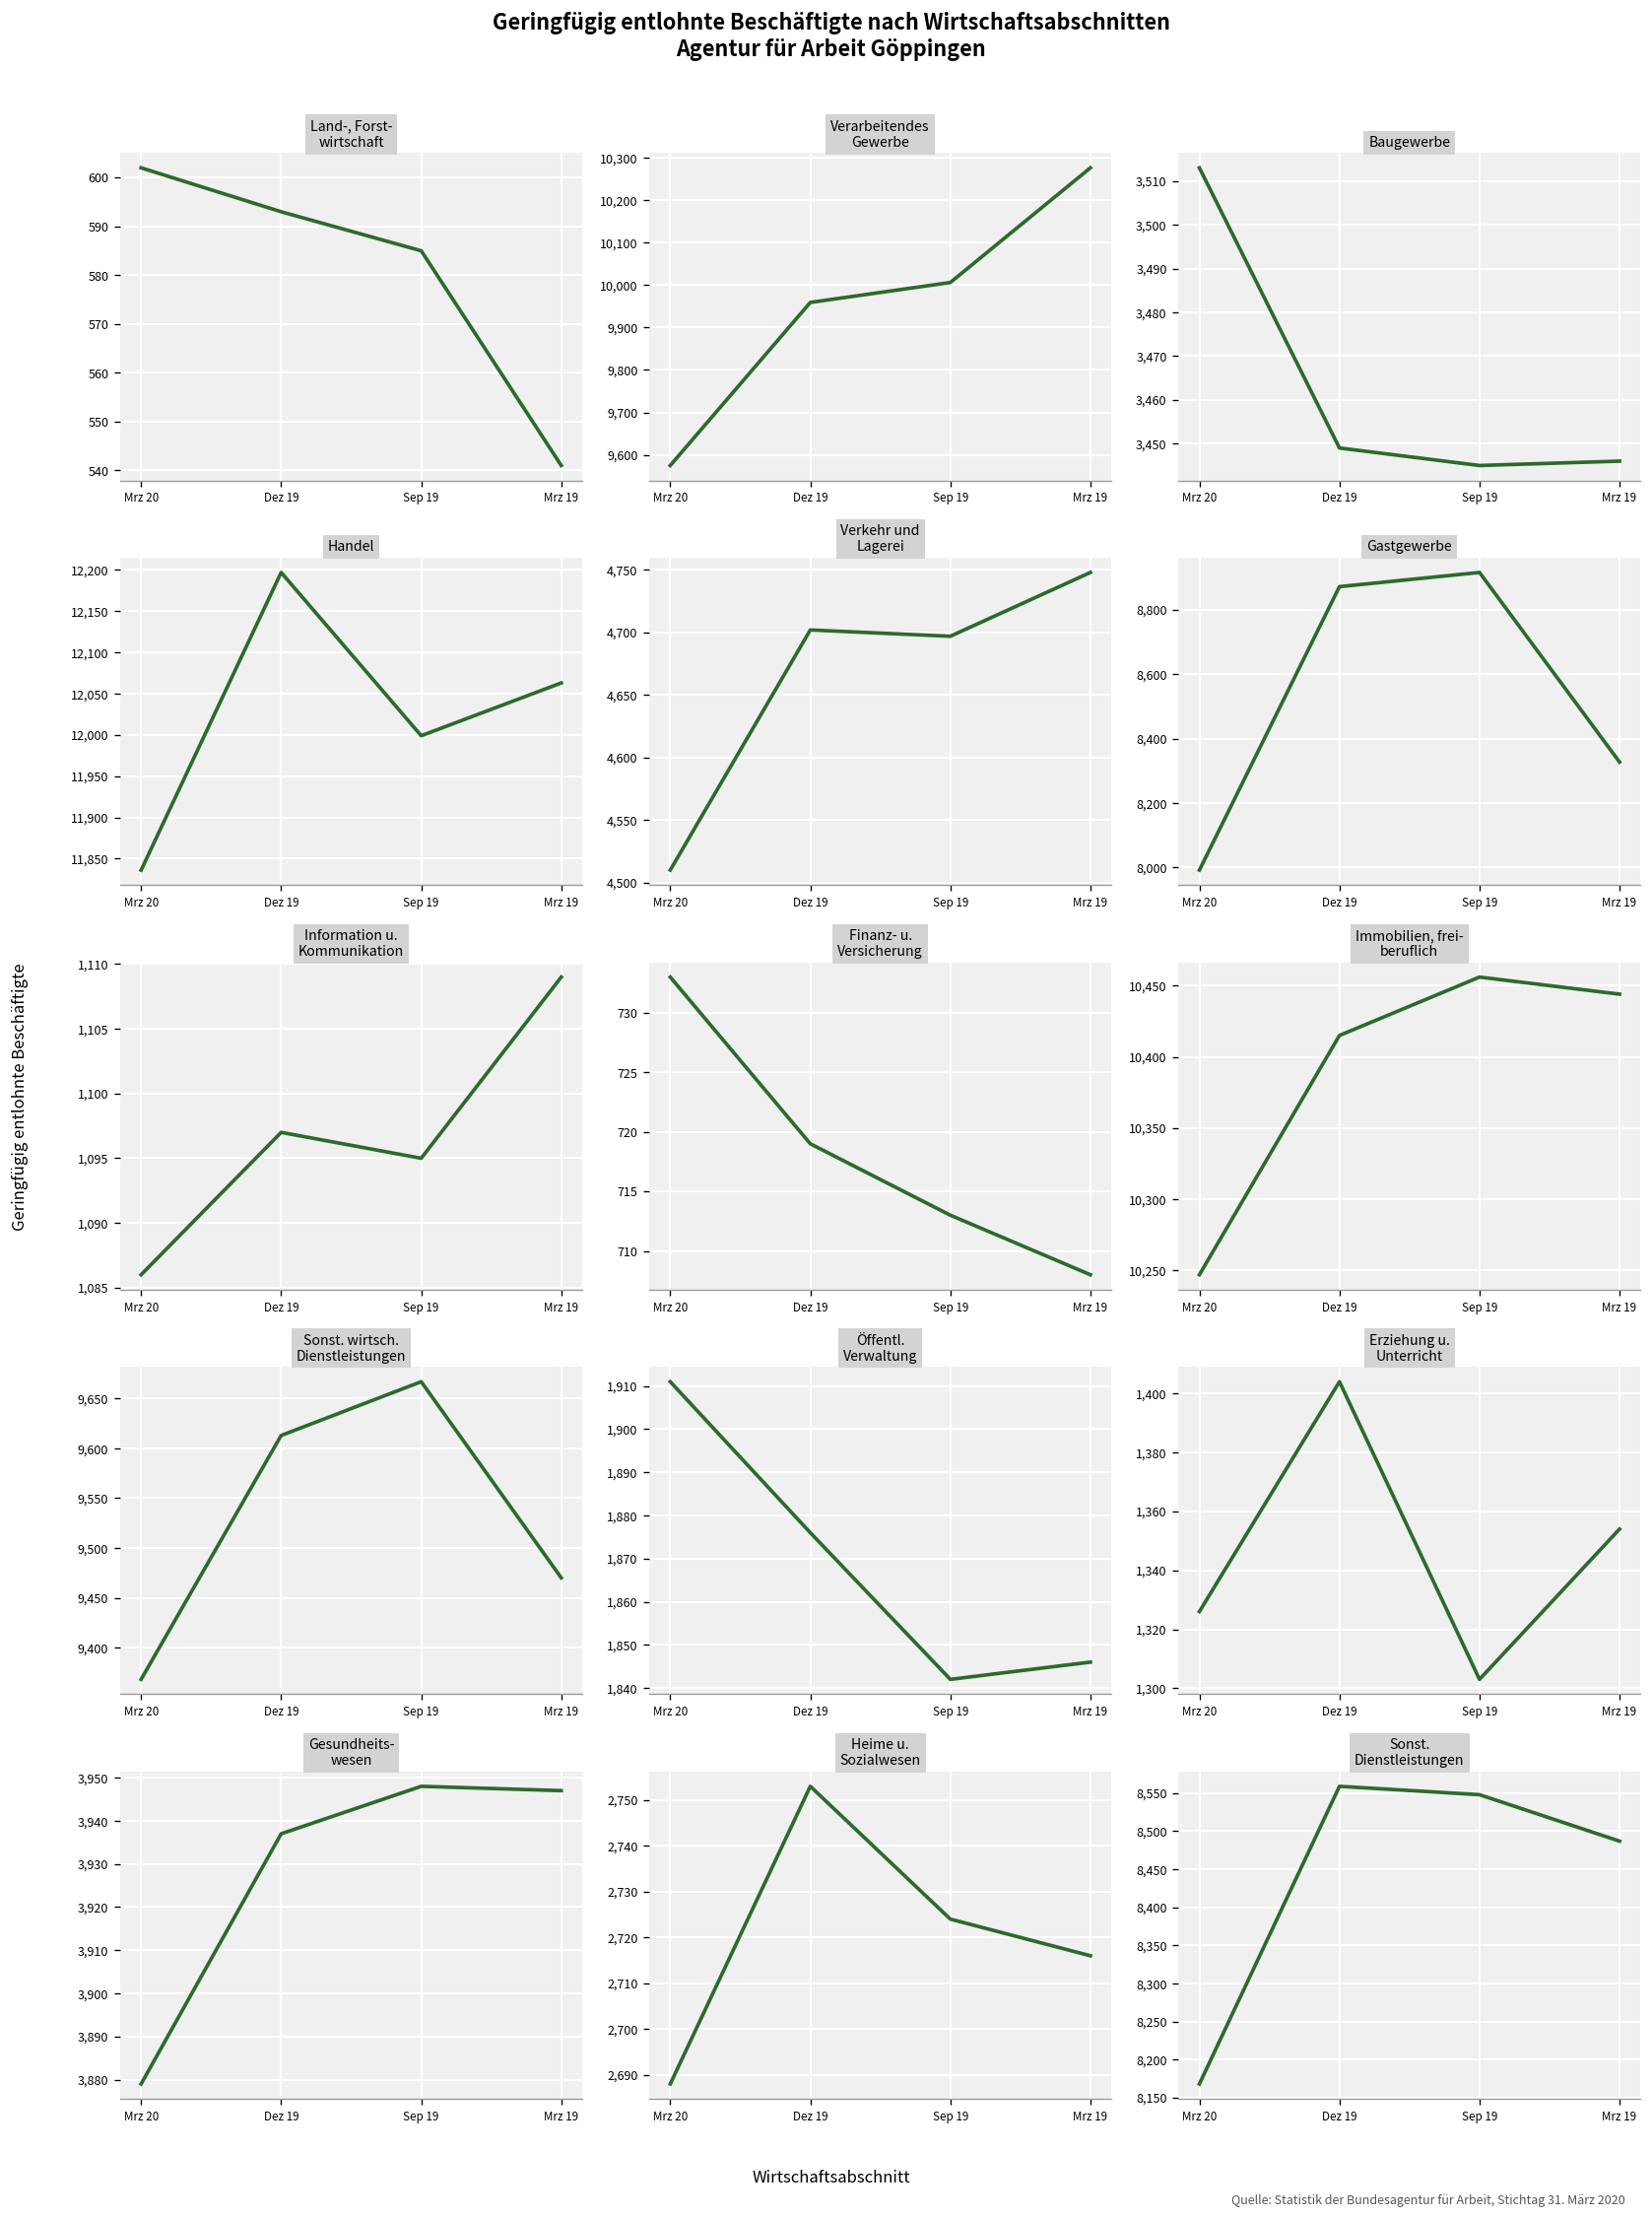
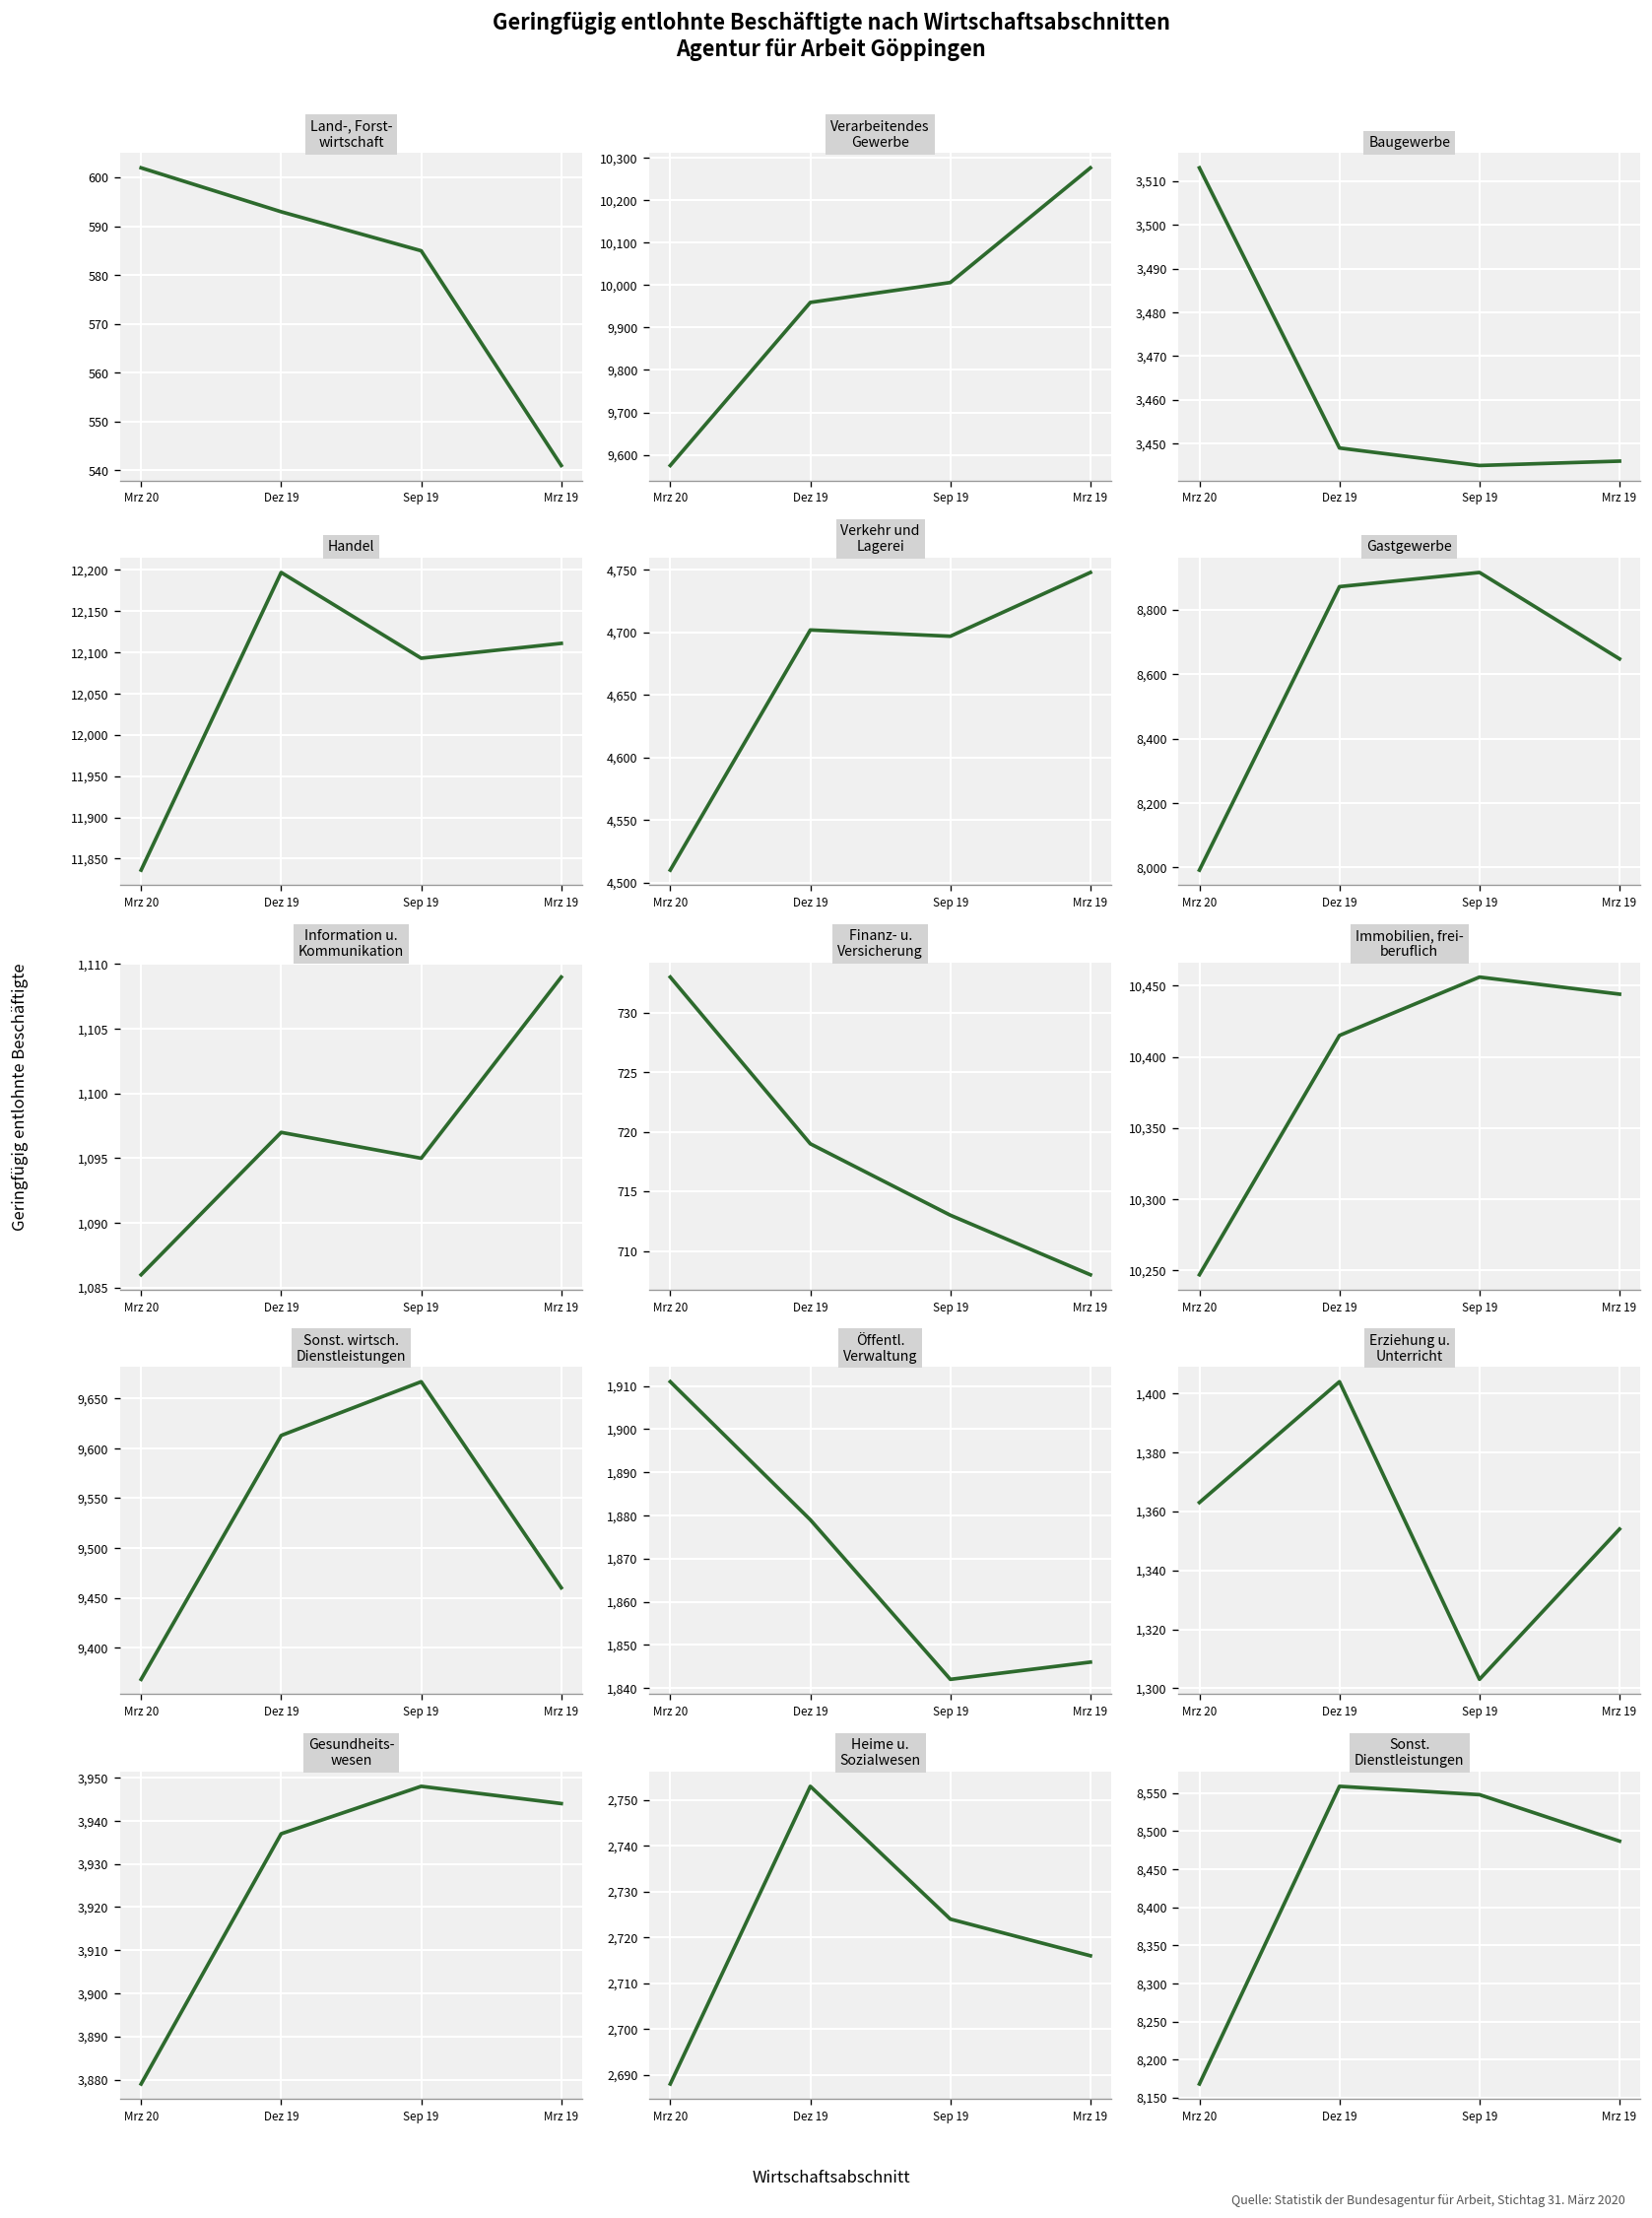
  {
    "Land-, Forst- wirtschaft": {
      "Mrz 20": "602",
      "Dez 19": "593",
      "Sep 19": "585",
      "Mrz 19": "541"
    },
    "Verarbeitendes Gewerbe": {
      "Mrz 20": "9,580",
      "Dez 19": "9,960",
      "Sep 19": "10,010",
      "Mrz 19": "10,280"
    },
    "Baugewerbe": {
      "Mrz 20": "3,513",
      "Dez 19": "3,449",
      "Sep 19": "3,445",
      "Mrz 19": "3,446"
    },
    "Handel": {
      "Mrz 20": "11,840",
      "Dez 19": "12,200",
-     "Sep 19": "12,000",
-     "Mrz 19": "12,060"
+     "Sep 19": "12,090",
+     "Mrz 19": "12,110"
    },
    "Verkehr und Lagerei": {
      "Mrz 20": "4,510",
      "Dez 19": "4,702",
      "Sep 19": "4,697",
      "Mrz 19": "4,748"
    },
    "Gastgewerbe": {
      "Mrz 20": "7,990",
      "Dez 19": "8,870",
      "Sep 19": "8,920",
-     "Mrz 19": "8,330"
+     "Mrz 19": "8,650"
    },
    "Information u. Kommunikation": {
      "Mrz 20": "1,086.0",
      "Dez 19": "1,097.0",
      "Sep 19": "1,095.0",
      "Mrz 19": "1,109.0"
    },
    "Finanz- u. Versicherung": {
      "Mrz 20": "733.0",
      "Dez 19": "719.0",
      "Sep 19": "713.0",
      "Mrz 19": "708.0"
    },
    "Immobilien, frei- beruflich": {
      "Mrz 20": "10,247",
      "Dez 19": "10,415",
      "Sep 19": "10,456",
      "Mrz 19": "10,444"
    },
    "Sonst. wirtsch. Dienstleistungen": {
      "Mrz 20": "9,370",
      "Dez 19": "9,610",
      "Sep 19": "9,670",
-     "Mrz 19": "9,470"
+     "Mrz 19": "9,460"
    },
    "Öffentl. Verwaltung": {
      "Mrz 20": "1,911",
-     "Dez 19": "1,876",
+     "Dez 19": "1,879",
      "Sep 19": "1,842",
      "Mrz 19": "1,846"
    },
    "Erziehung u. Unterricht": {
-     "Mrz 20": "1,326",
+     "Mrz 20": "1,363",
      "Dez 19": "1,404",
      "Sep 19": "1,303",
      "Mrz 19": "1,354"
    },
    "Gesundheits- wesen": {
      "Mrz 20": "3,879",
      "Dez 19": "3,937",
      "Sep 19": "3,948",
-     "Mrz 19": "3,947"
+     "Mrz 19": "3,944"
    },
    "Heime u. Sozialwesen": {
      "Mrz 20": "2,688",
      "Dez 19": "2,753",
      "Sep 19": "2,724",
      "Mrz 19": "2,716"
    },
    "Sonst. Dienstleistungen": {
      "Mrz 20": "8,170",
      "Dez 19": "8,560",
      "Sep 19": "8,550",
      "Mrz 19": "8,490"
    }
  }
